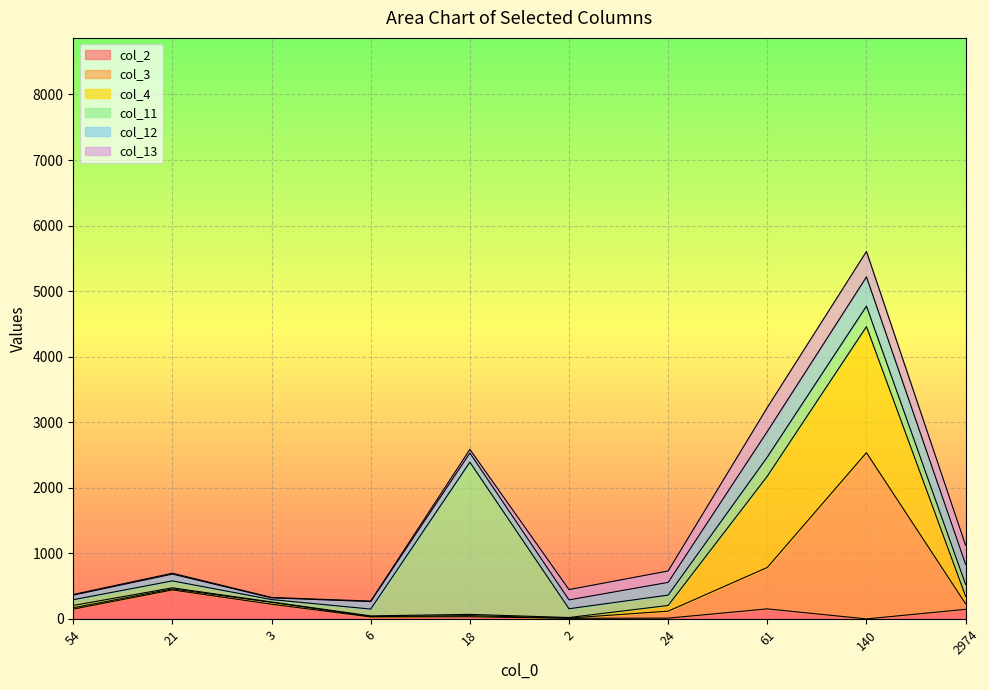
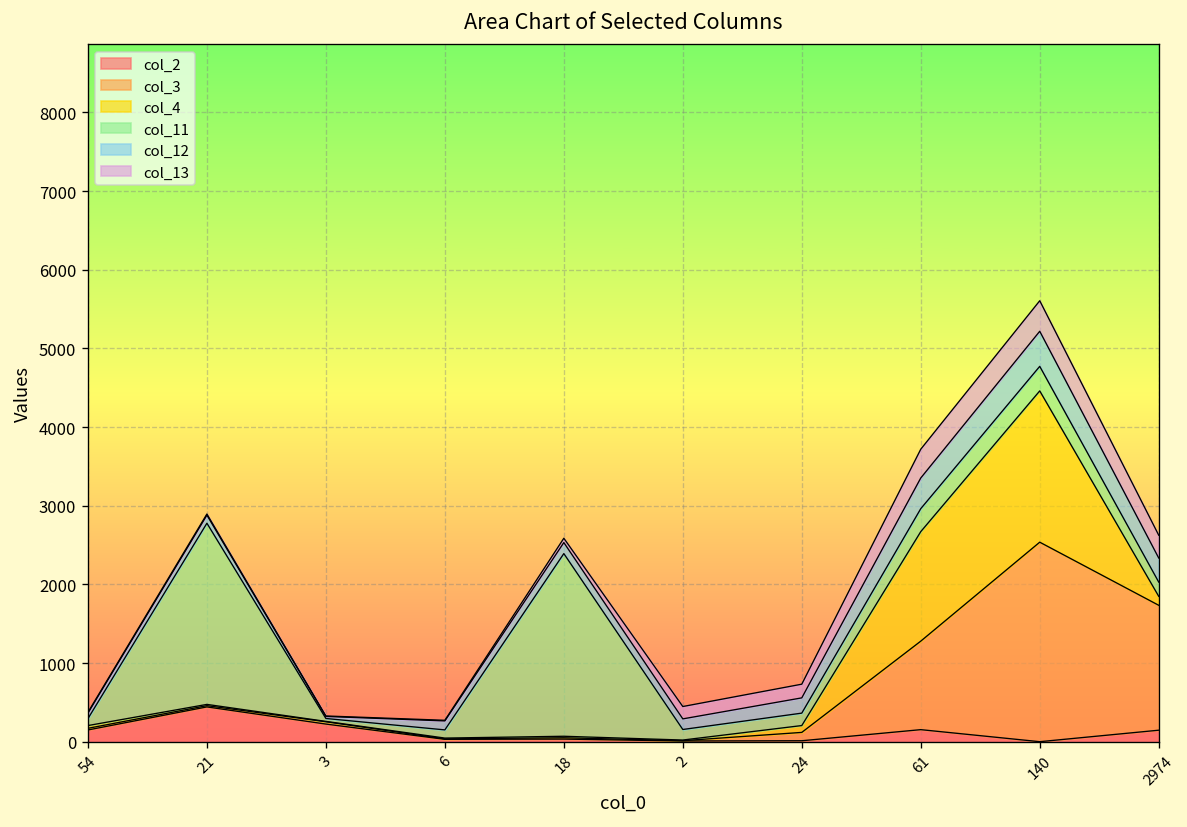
  {
    "col_2": {
      "24": 0,
      "61": 200,
      "140": 0,
      "2974": 100
    },
    "col_3": {
      "24": 100,
-     "61": 600,
+     "61": 1100,
      "140": 2500,
-     "2974": 100
+     "2974": 1600
    },
    "col_4": {
      "24": 100,
      "61": 1400,
      "140": 1900,
      "2974": 100
    },
    "col_11": {
      "54": 100,
-     "21": 100,
+     "21": 2300,
      "6": 100,
      "18": 2300,
      "2": 100,
      "24": 200,
      "61": 300,
      "140": 300,
      "2974": 200
    },
    "col_12": {
      "18": 100,
      "2": 100,
      "24": 200,
      "61": 400,
      "140": 400,
      "2974": 300
    },
    "col_13": {
      "18": 100,
      "2": 200,
      "24": 200,
      "61": 400,
      "140": 400,
      "2974": 300
    }
  }
